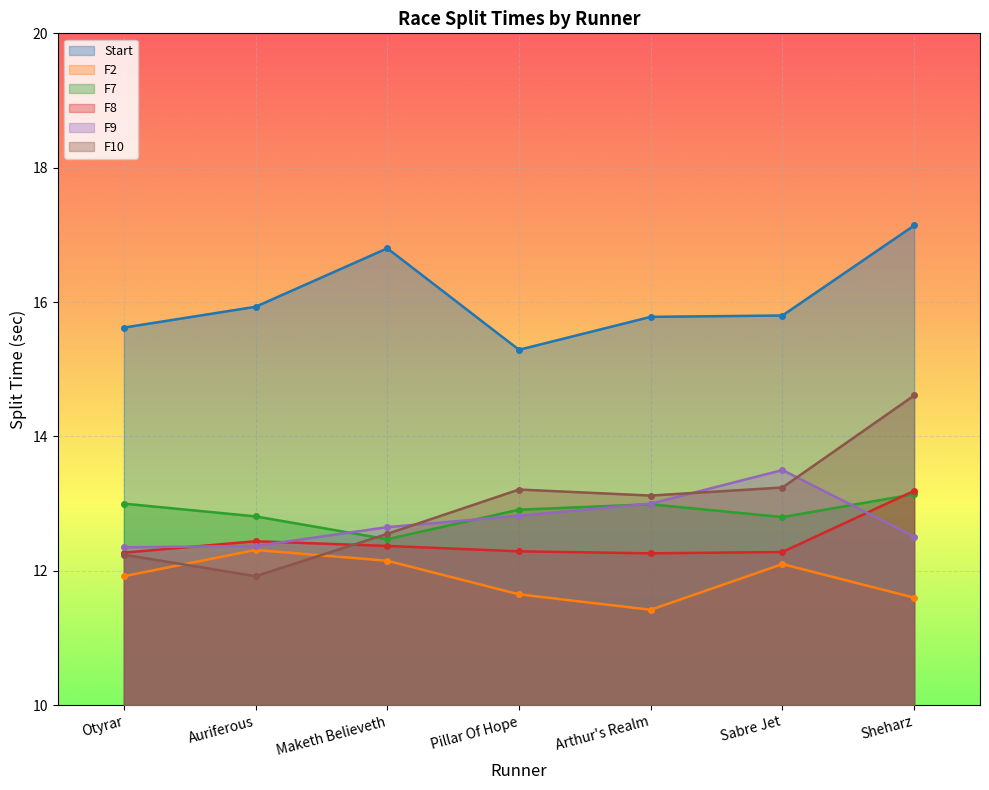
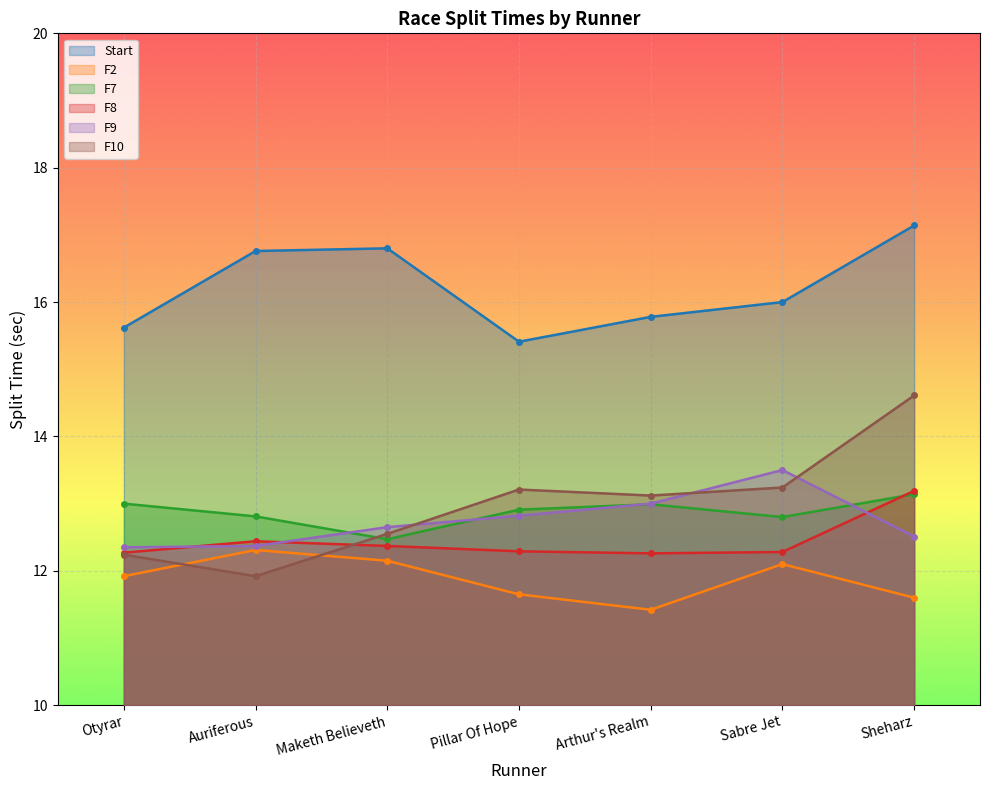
  {
    "Start": {
      "Otyrar": 15.6,
-     "Auriferous": 15.9,
+     "Auriferous": 16.8,
      "Maketh Believeth": 16.8,
-     "Pillar Of Hope": 15.3,
+     "Pillar Of Hope": 15.4,
      "Arthur's Realm": 15.8,
-     "Sabre Jet": 15.8,
+     "Sabre Jet": 16.0,
      "Sheharz": 17.1
    },
    "F7": {
      "Otyrar": 13.0,
      "Auriferous": 12.8,
      "Maketh Believeth": 12.5,
      "Pillar Of Hope": 12.9,
      "Sabre Jet": 12.8,
      "Sheharz": 13.1
    },
    "F9": {
      "Otyrar": 12.4,
      "Auriferous": 12.4,
      "Maketh Believeth": 12.7,
      "Pillar Of Hope": 12.8,
      "Sabre Jet": 13.5,
      "Sheharz": 12.5
    }
  }
